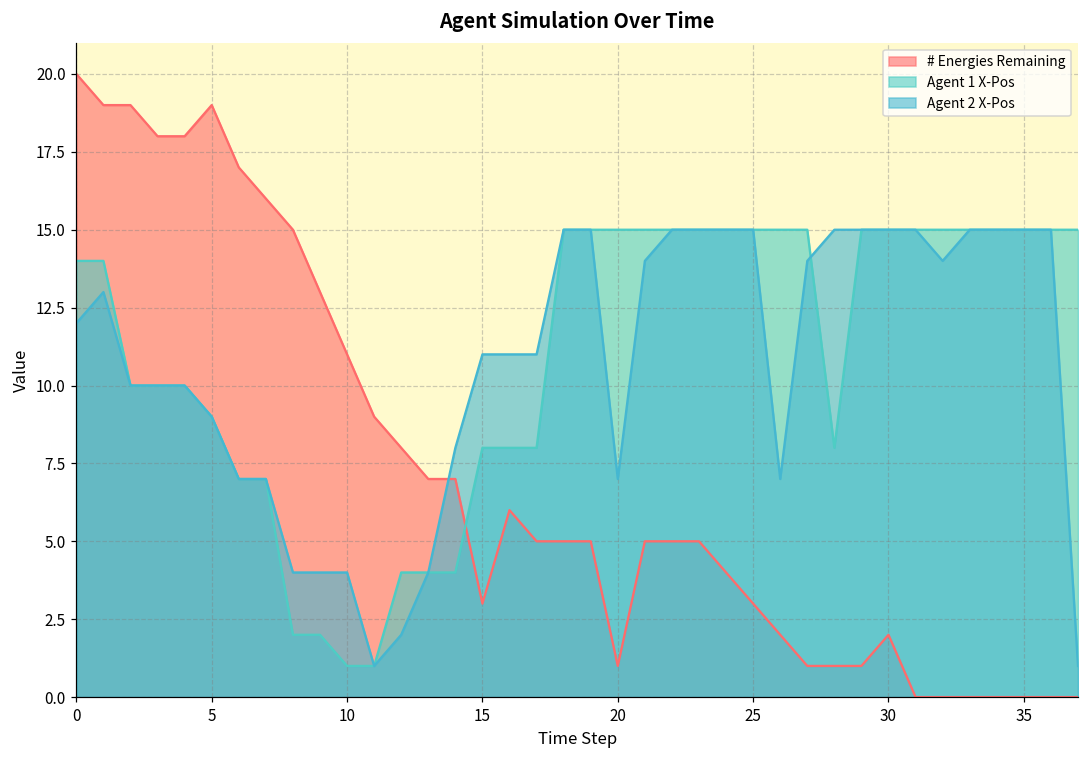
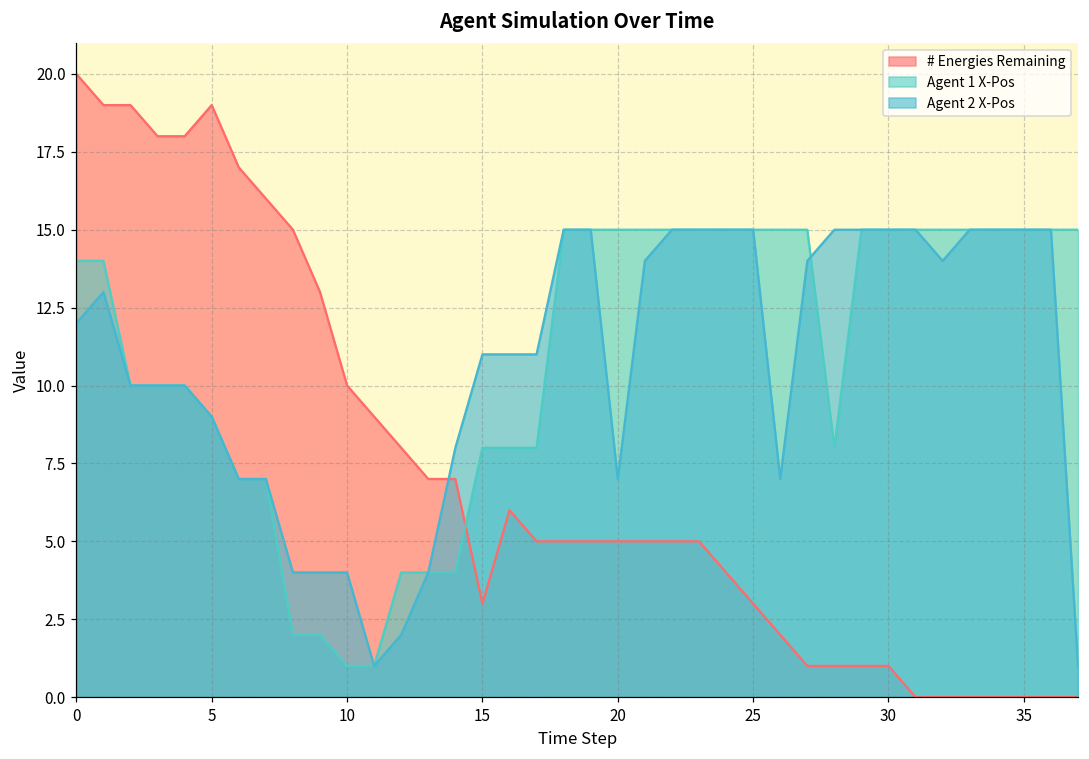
  {
    "# Energies Remaining": {
      "0": 20,
      "5": 19,
-     "10": 11,
+     "10": 10,
      "15": 3,
-     "20": 1,
+     "20": 5,
      "25": 3,
-     "30": 2,
+     "30": 1,
      "35": 0
    }
  }
